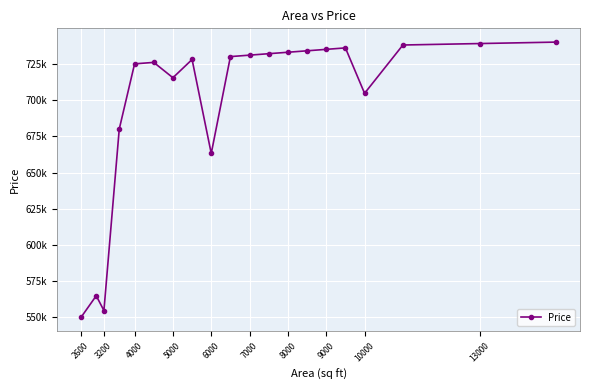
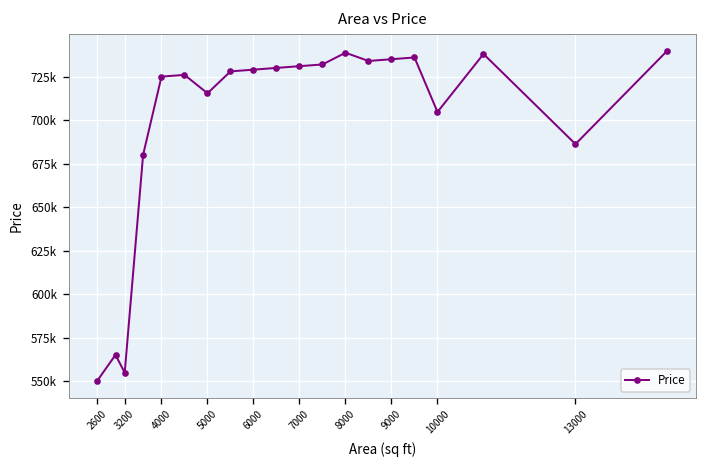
  {
    "2600": 550000,
    "3200": 555000,
    "4000": 725000,
    "5000": 715000,
-   "6000": 663000,
+   "6000": 729000,
    "7000": 731000,
-   "8000": 733000,
+   "8000": 739000,
    "9000": 735000,
    "10000": 705000,
-   "13000": 739000
+   "13000": 686000
  }
